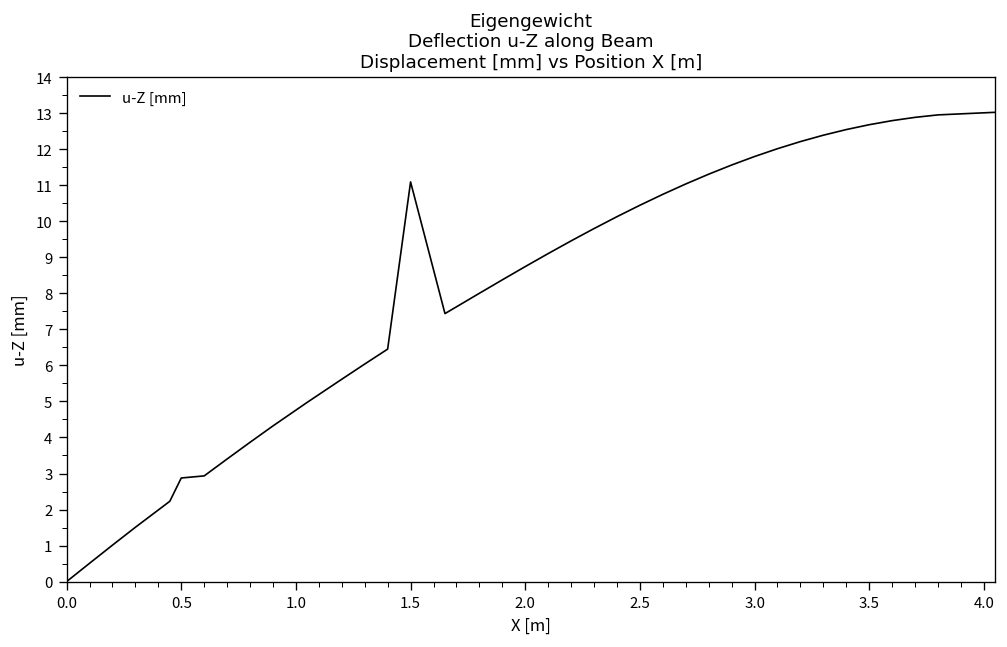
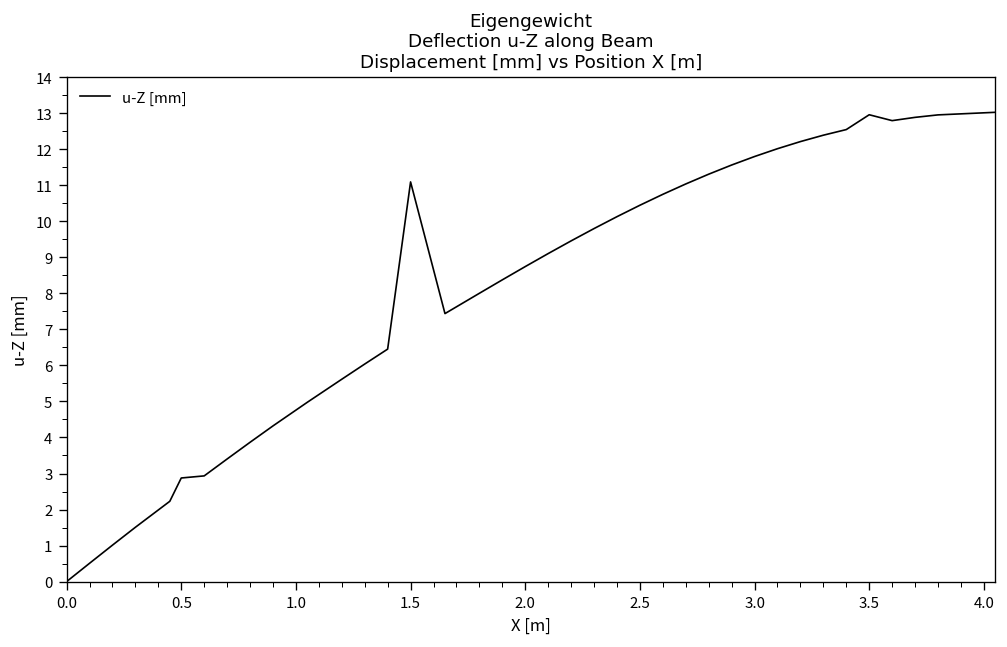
  {
    "0.0": 0.0,
    "0.5": 2.9,
    "1.5": 11.1,
    "2.0": 8.7,
    "2.5": 10.4,
    "3.0": 11.8,
-   "3.5": 12.7
+   "3.5": 13.0
  }
